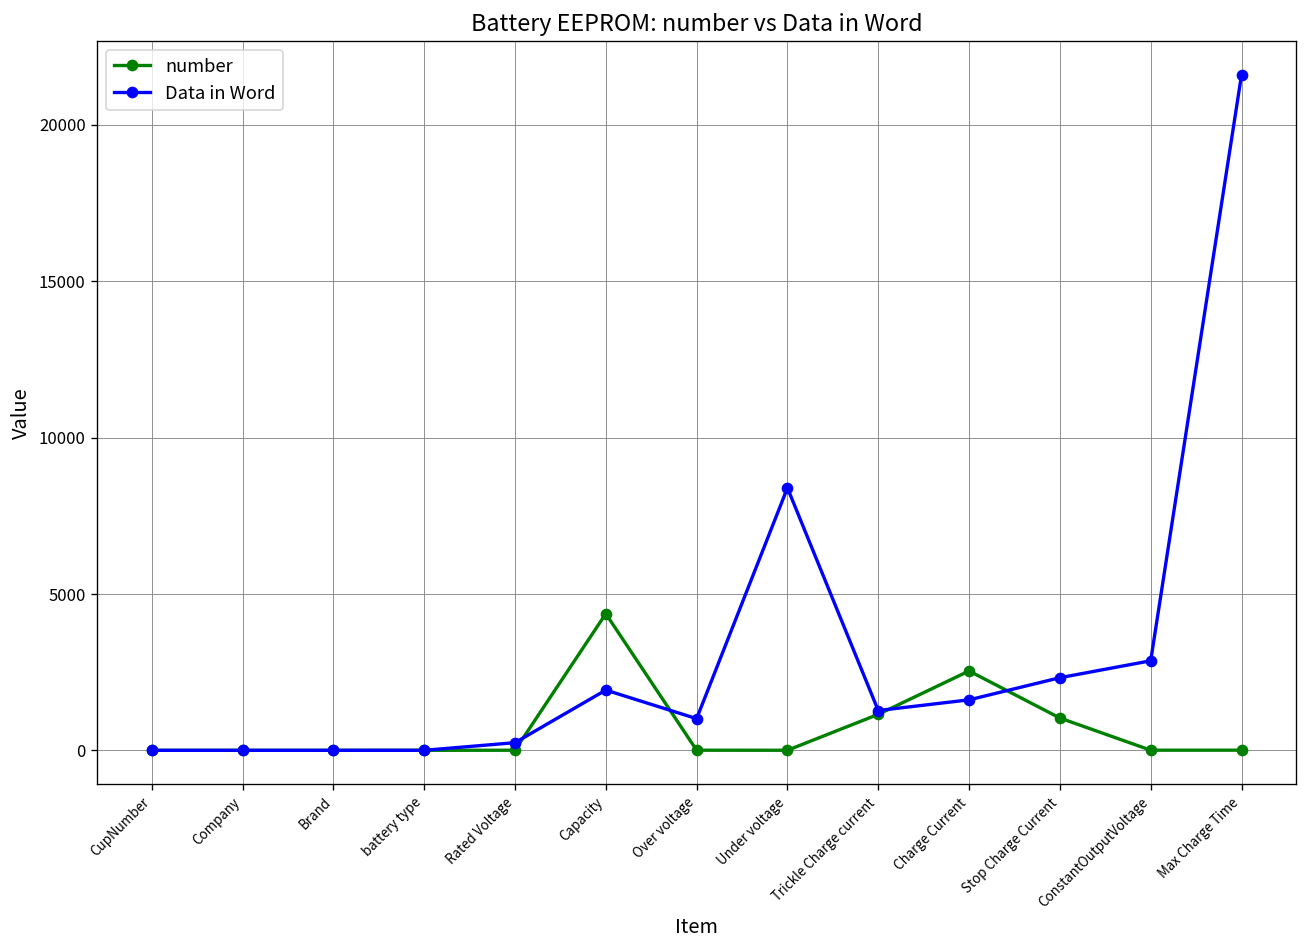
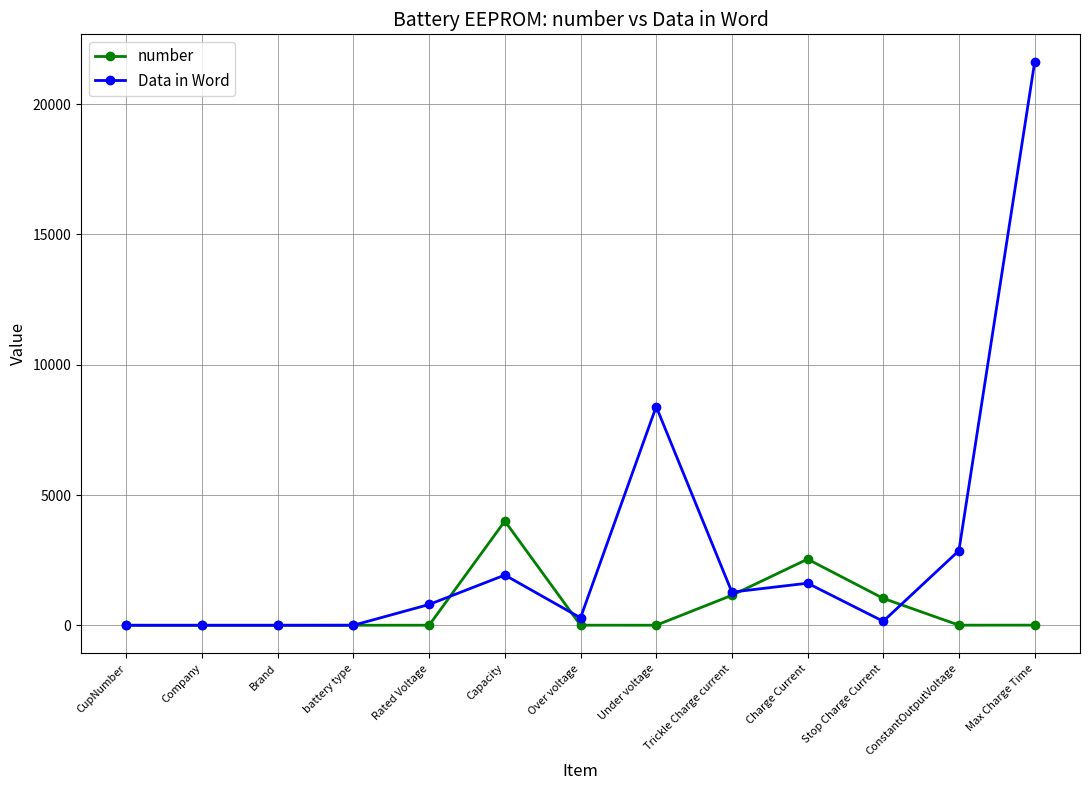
  {
    "number": {
      "Rated Voltage": 0,
-     "Capacity": 4400,
+     "Capacity": 4000,
      "Over voltage": 0,
      "Under voltage": 0,
      "Trickle Charge current": 1200,
      "Charge Current": 2500,
      "Stop Charge Current": 1000,
      "ConstantOutputVoltage": 0,
      "Max Charge Time": 0
    },
    "Data in Word": {
-     "Rated Voltage": 200,
+     "Rated Voltage": 800,
      "Capacity": 1900,
-     "Over voltage": 1000,
+     "Over voltage": 300,
      "Under voltage": 8400,
      "Trickle Charge current": 1300,
      "Charge Current": 1600,
-     "Stop Charge Current": 2300,
+     "Stop Charge Current": 200,
      "ConstantOutputVoltage": 2900,
      "Max Charge Time": 21600
    }
  }
